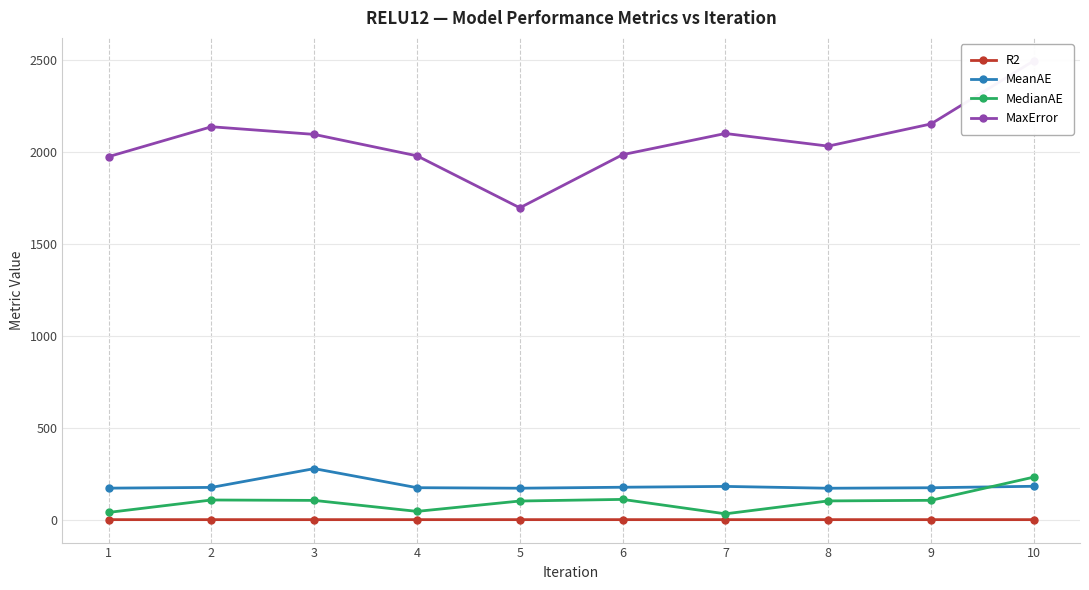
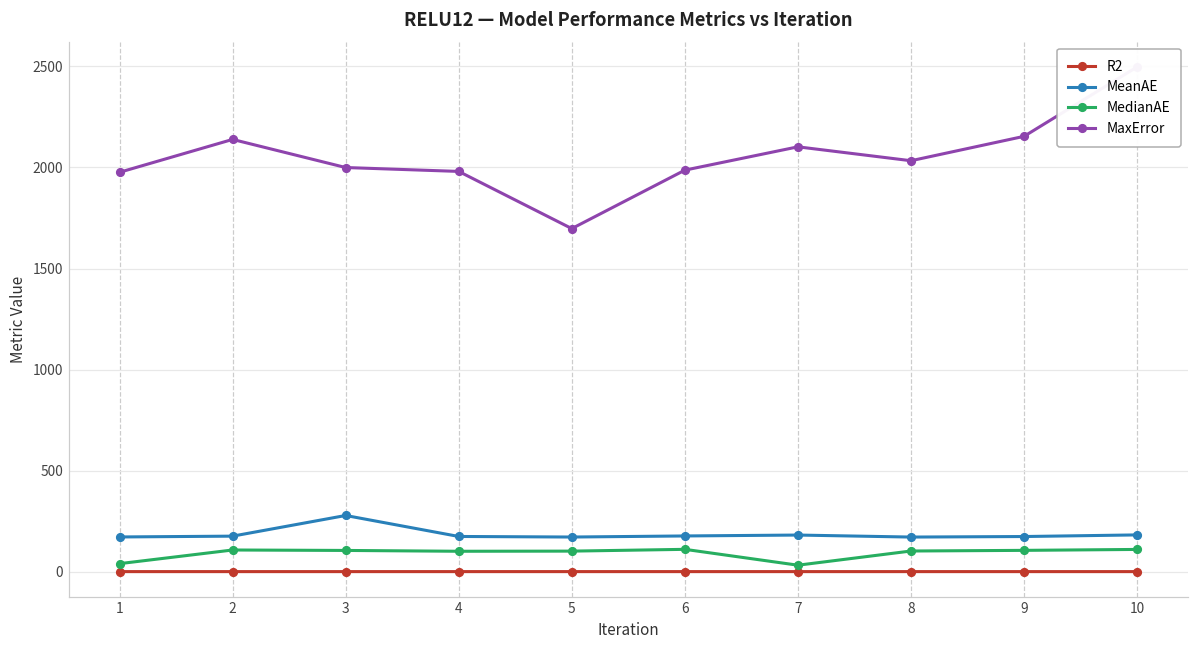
  {
    "R2": {
      "1": 0,
      "2": 0,
      "3": 0,
      "4": 0,
      "5": 0,
      "6": 0,
      "7": 0,
      "8": 0,
      "9": 0,
      "10": 0
    },
    "MeanAE": {
      "1": 170,
      "2": 180,
      "3": 280,
      "4": 170,
      "5": 170,
      "6": 180,
      "7": 180,
      "8": 170,
      "9": 170,
      "10": 180
    },
    "MedianAE": {
      "1": 40,
      "2": 110,
      "3": 110,
-     "4": 50,
+     "4": 100,
      "5": 100,
      "6": 110,
      "7": 30,
      "8": 100,
      "9": 110,
-     "10": 230
+     "10": 110
    },
    "MaxError": {
      "1": 1980,
      "2": 2140,
-     "3": 2100,
+     "3": 2000,
      "4": 1980,
      "5": 1700,
      "6": 1990,
      "7": 2100,
      "8": 2030,
      "9": 2150
    }
  }
